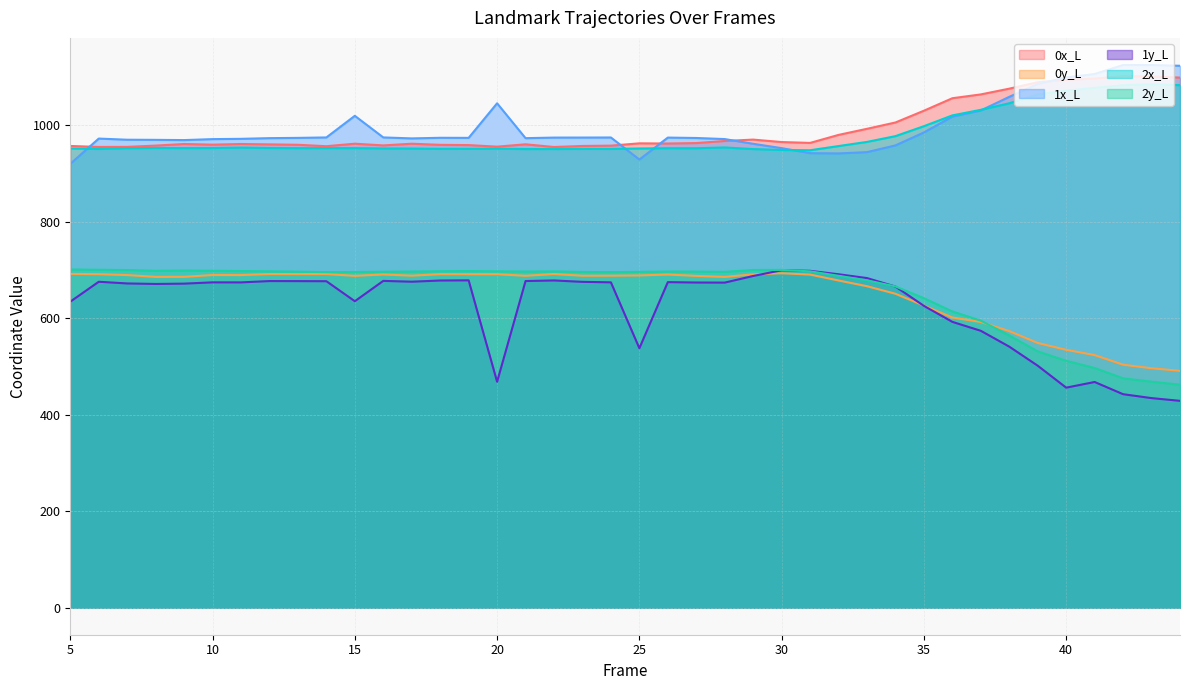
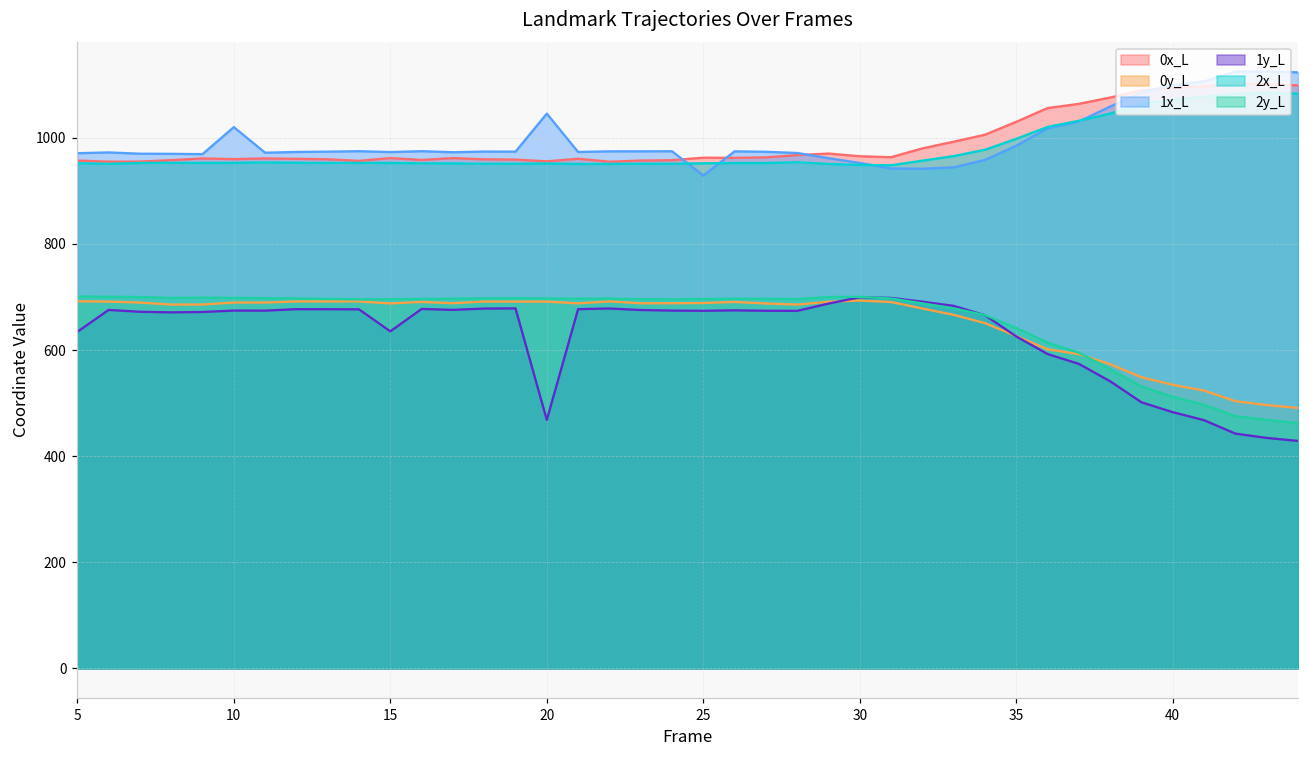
  {
    "1x_L": {
-     "5": 920,
-     "10": 970,
-     "15": 1020,
+     "5": 970,
+     "10": 1020,
+     "15": 970,
      "20": 1050,
      "25": 930,
      "35": 990
    },
    "1y_L": {
      "5": 630,
      "10": 670,
      "15": 640,
      "20": 470,
-     "25": 540,
-     "40": 460
+     "25": 670,
+     "40": 480
    }
  }
